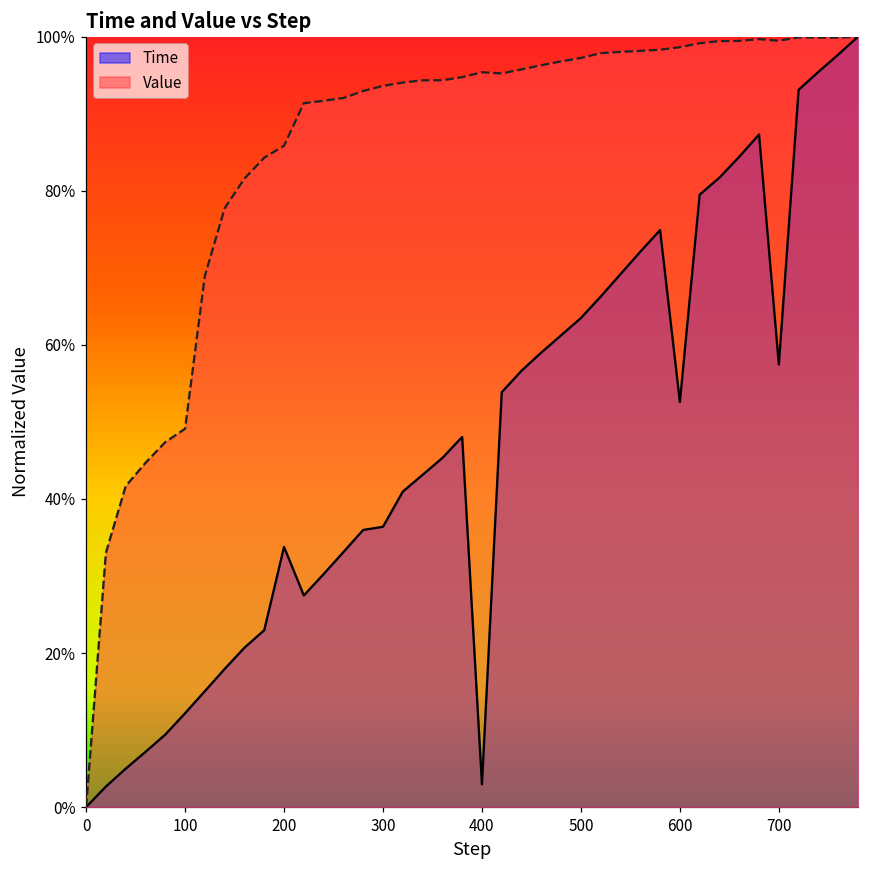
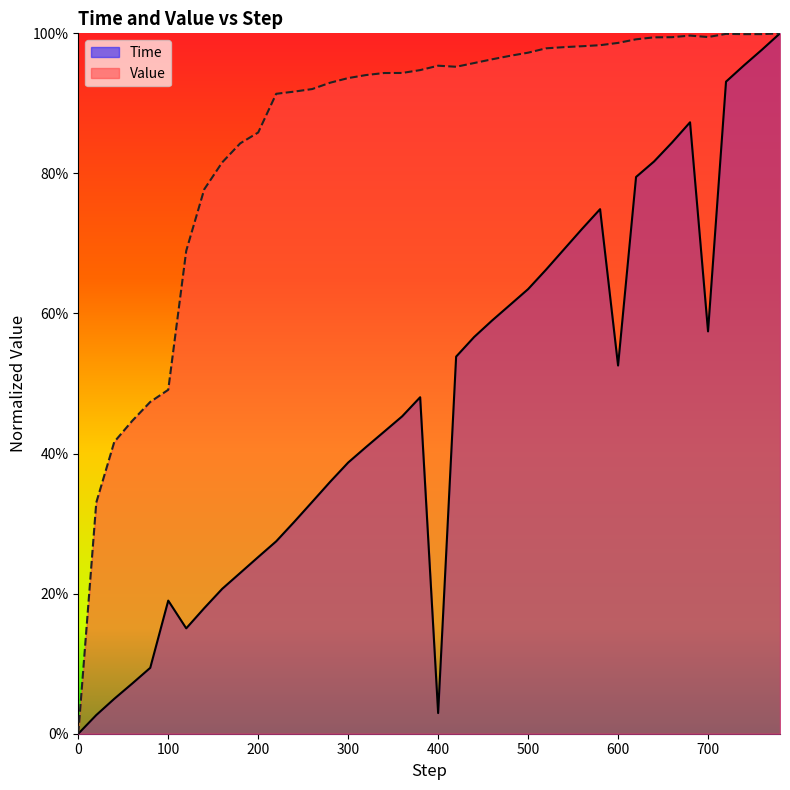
  {
    "Time": {
-     "100": "12%",
-     "200": "34%",
-     "300": "36%",
+     "100": "19%",
+     "200": "25%",
+     "300": "39%",
      "400": "3%",
      "500": "63%",
      "600": "53%",
      "700": "57%"
    },
    "Value": {
      "100": "49%",
      "200": "86%",
      "300": "94%",
      "400": "95%",
      "500": "97%",
      "600": "99%",
      "700": "99%"
    }
  }
